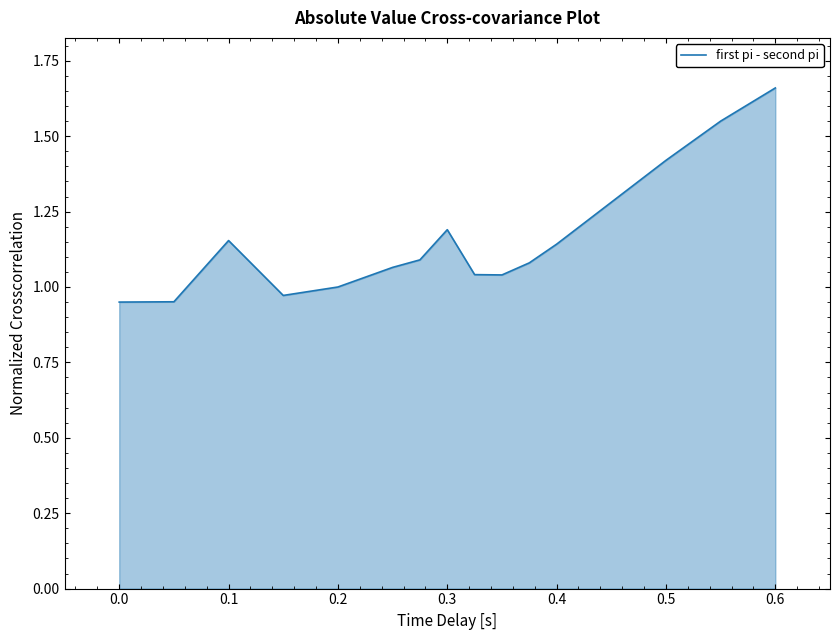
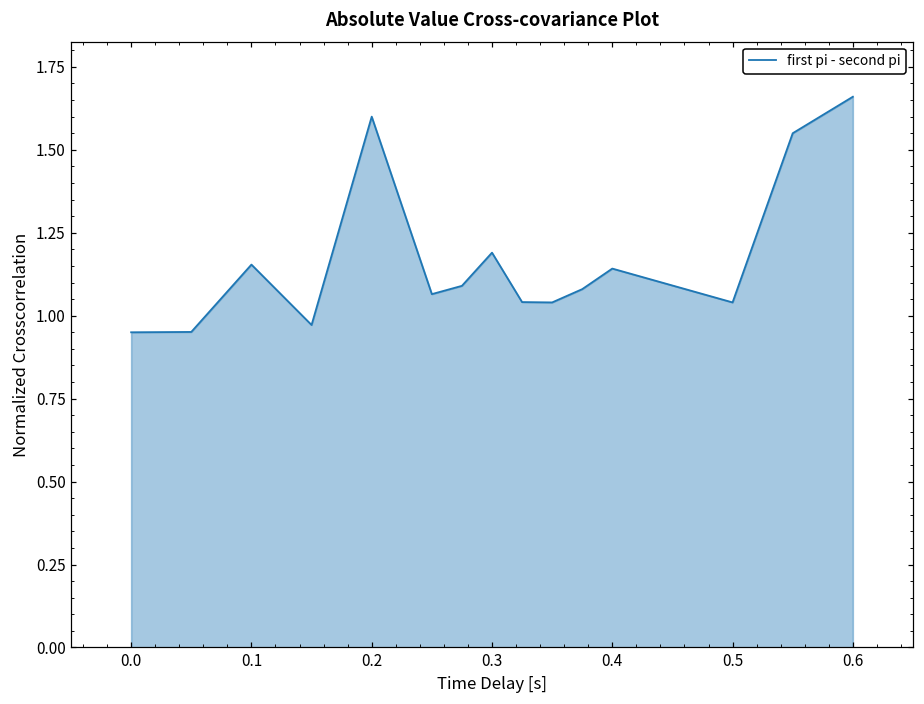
  {
    "0.0": 0.95,
    "0.1": 1.15,
-   "0.2": 1.0,
+   "0.2": 1.6,
    "0.3": 1.19,
    "0.4": 1.14,
-   "0.5": 1.42,
+   "0.5": 1.04,
    "0.6": 1.66
  }
